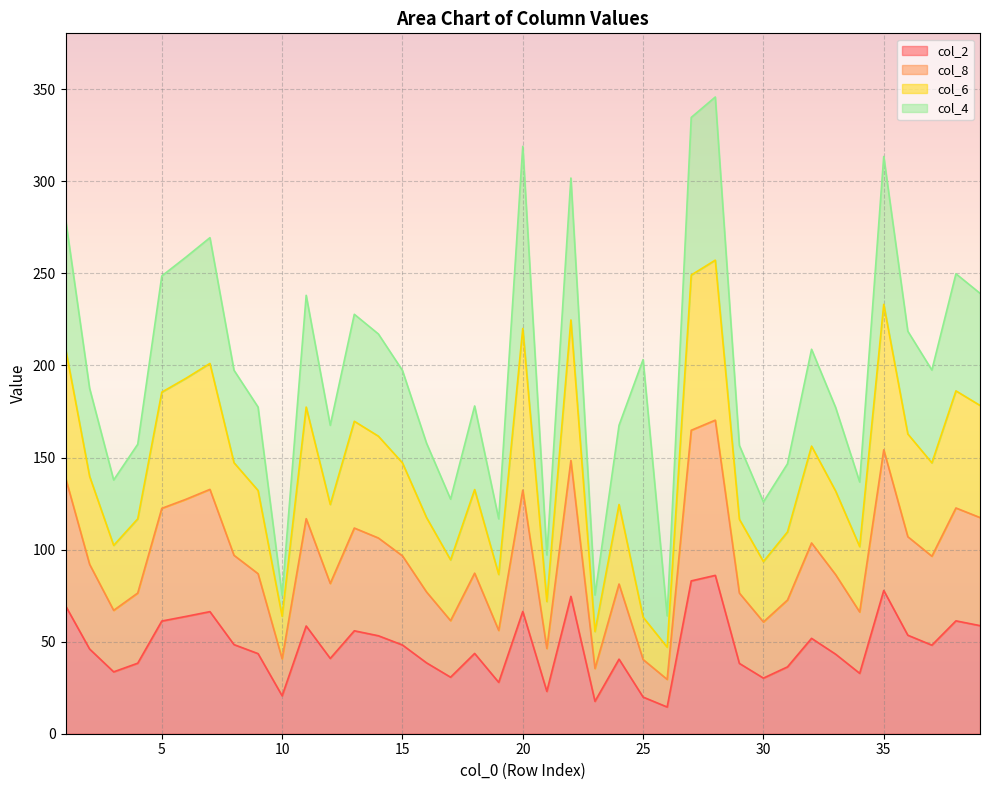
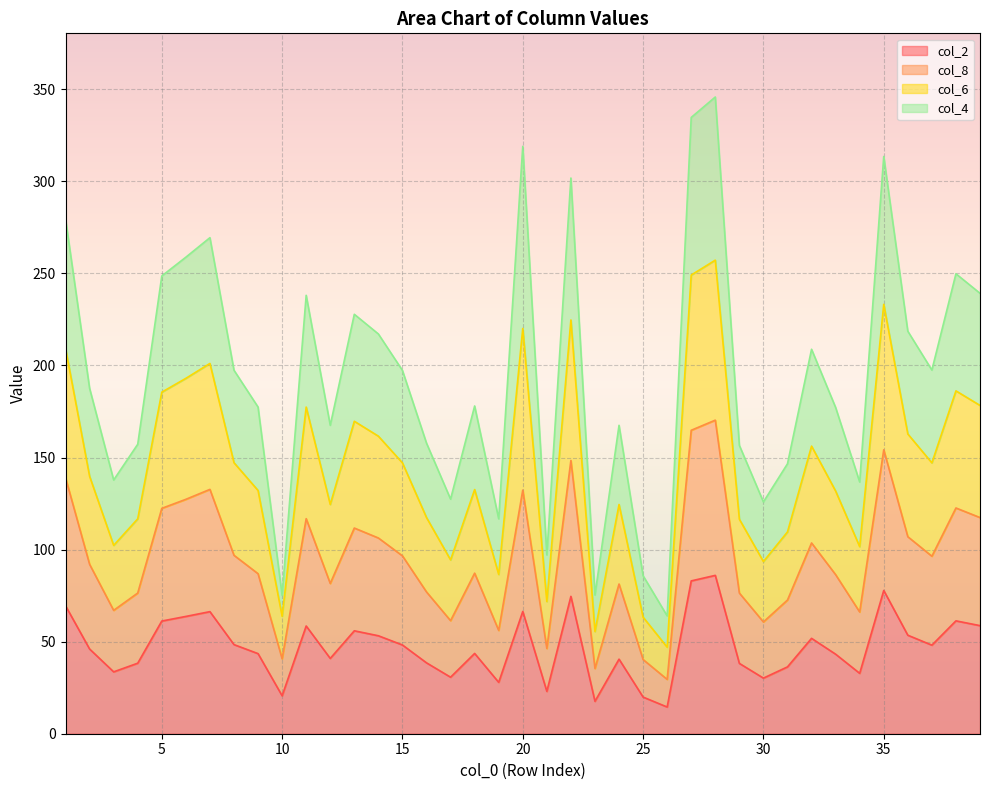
  {
    "col_6": {
      "5": 63,
      "10": 23,
      "15": 51,
      "20": 88,
      "25": 23,
      "30": 33,
      "35": 79
    },
    "col_4": {
      "5": 63,
      "10": 11,
      "15": 50,
      "20": 99,
-     "25": 140,
+     "25": 23,
      "30": 32,
      "35": 80
    }
  }
